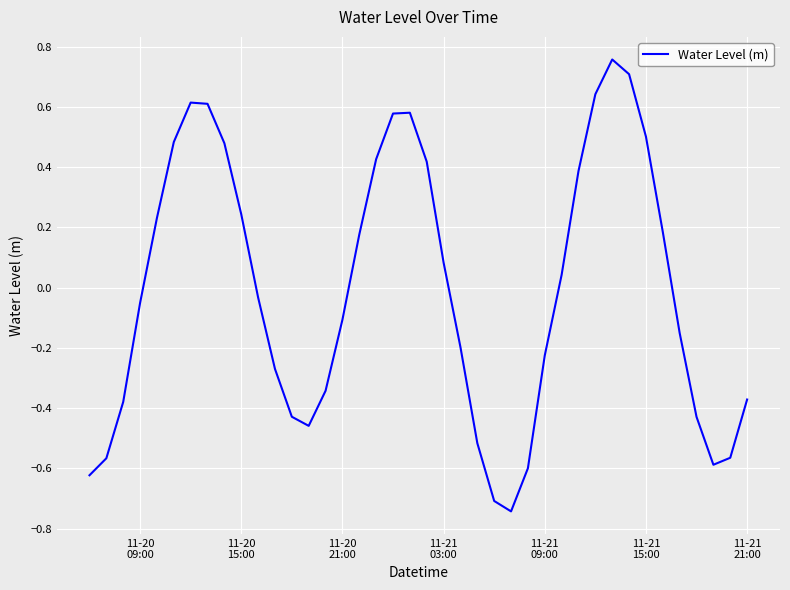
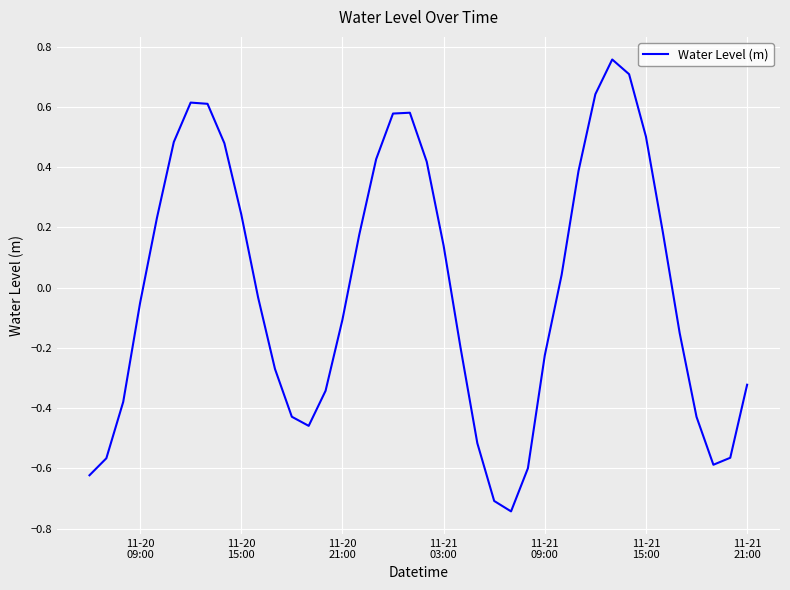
  {
    "11-20 09:00": -0.05,
    "11-20 15:00": 0.24,
    "11-20 21:00": -0.11,
-   "11-21 03:00": 0.08,
+   "11-21 03:00": 0.14,
    "11-21 09:00": -0.23,
    "11-21 15:00": 0.50,
-   "11-21 21:00": -0.37
+   "11-21 21:00": -0.32
  }
